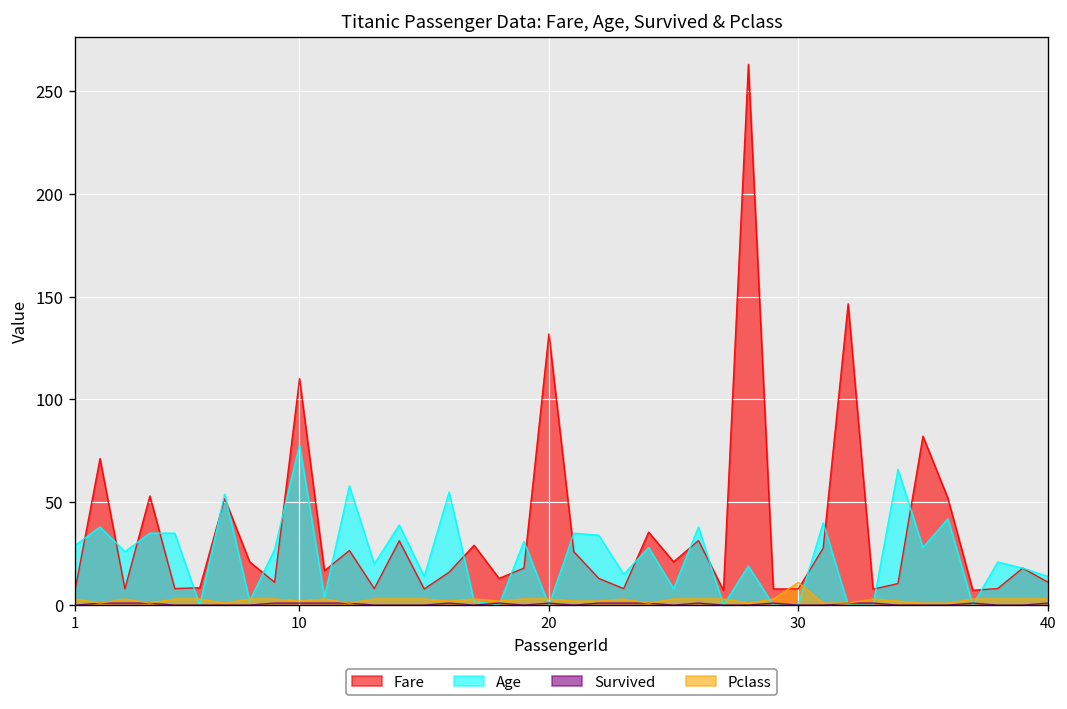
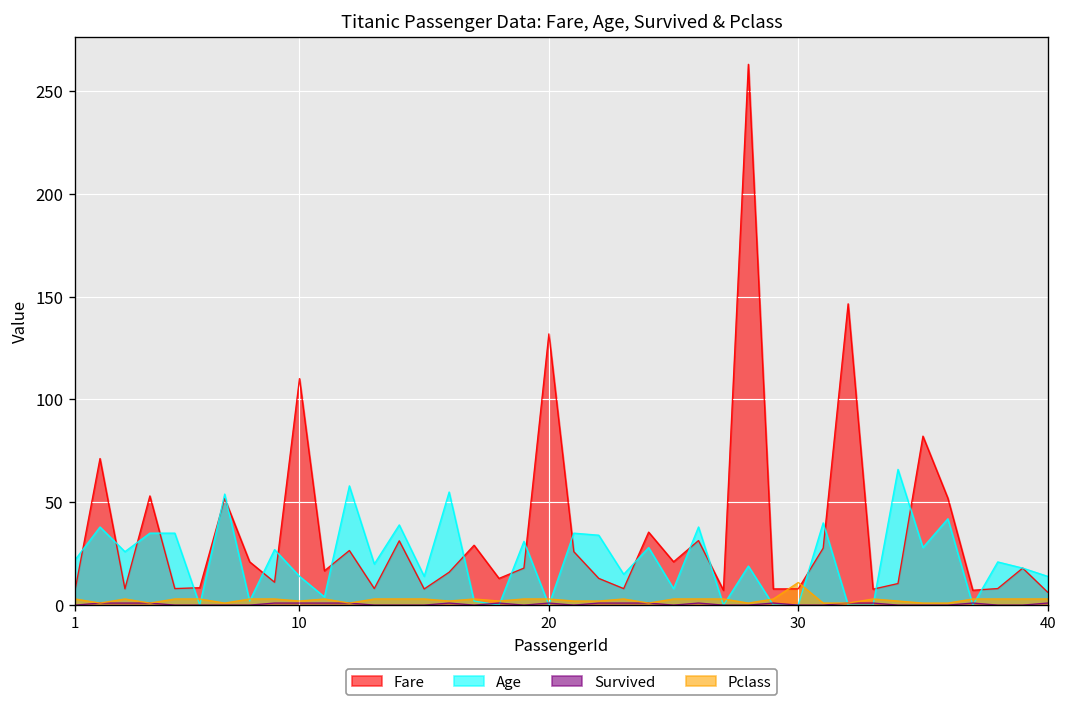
  {
    "Fare": {
      "1": 7,
      "10": 110,
      "20": 132,
      "30": 8,
-     "40": 11
+     "40": 6
    },
    "Age": {
-     "1": 29,
-     "10": 78,
+     "1": 22,
+     "10": 14,
      "40": 14
    },
    "Survived": {
      "1": 0,
      "40": 1
    },
    "Pclass": {
      "1": 3,
      "20": 3,
      "30": 11,
      "40": 3
    }
  }
